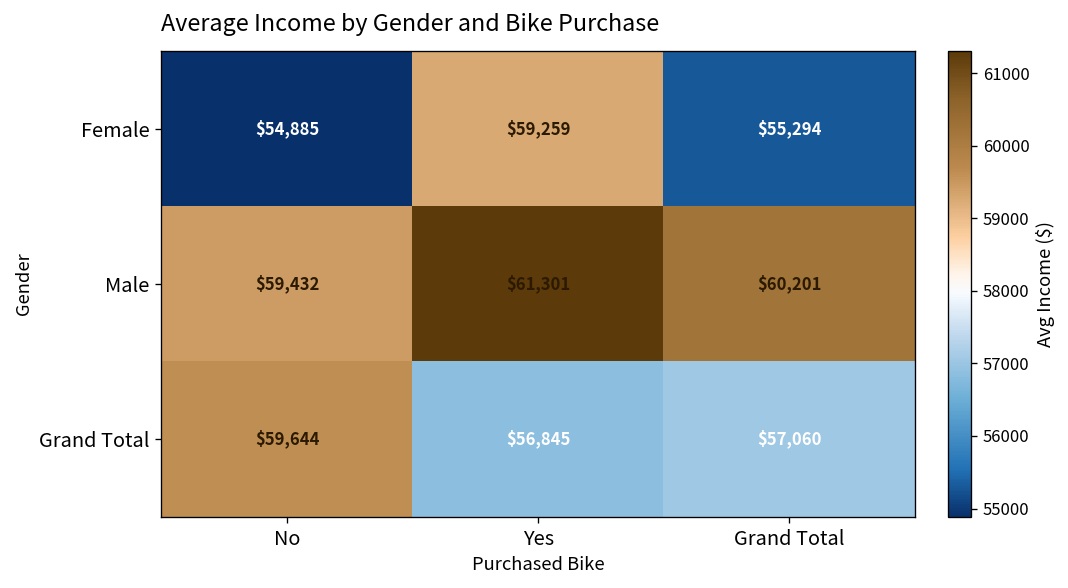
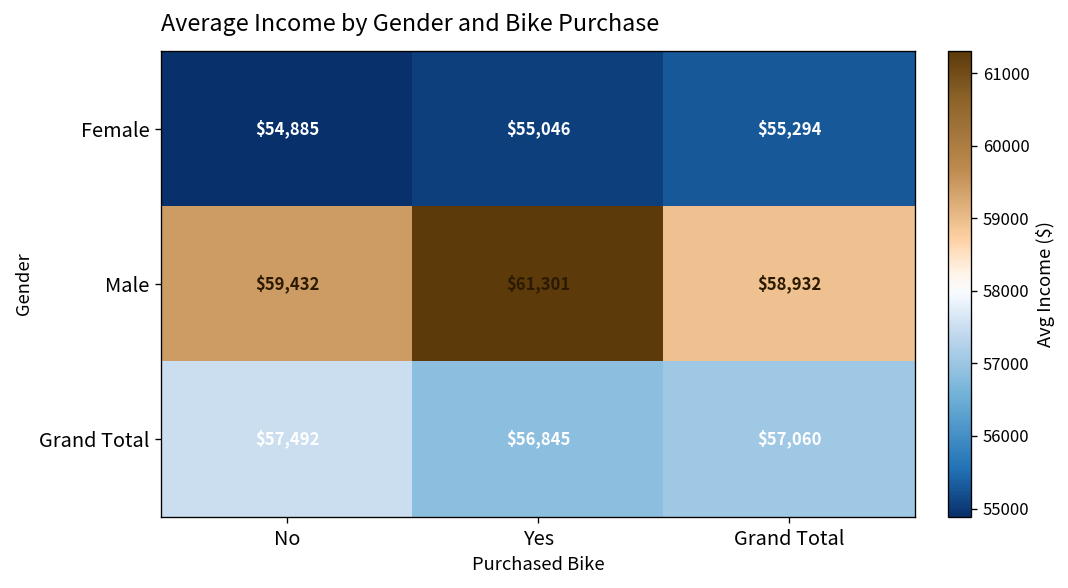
  {
    "Female": {
      "No": "$54,885",
-     "Yes": "$59,259",
+     "Yes": "$55,046",
      "Grand Total": "$55,294"
    },
    "Male": {
      "No": "$59,432",
      "Yes": "$61,301",
-     "Grand Total": "$60,201"
+     "Grand Total": "$58,932"
    },
    "Grand Total": {
-     "No": "$59,644",
+     "No": "$57,492",
      "Yes": "$56,845",
      "Grand Total": "$57,060"
    }
  }
